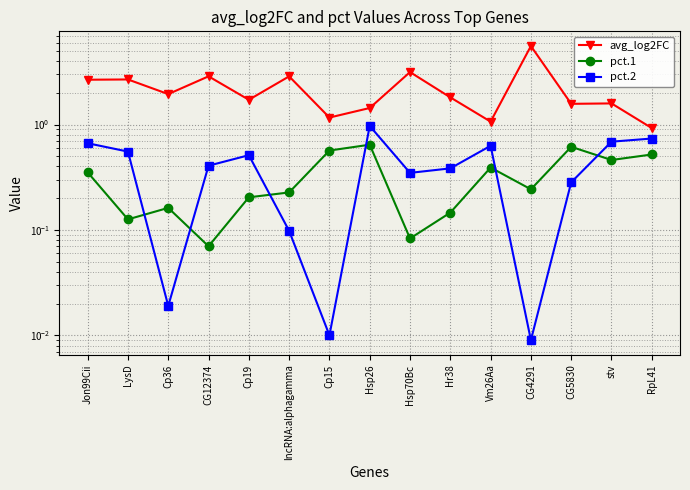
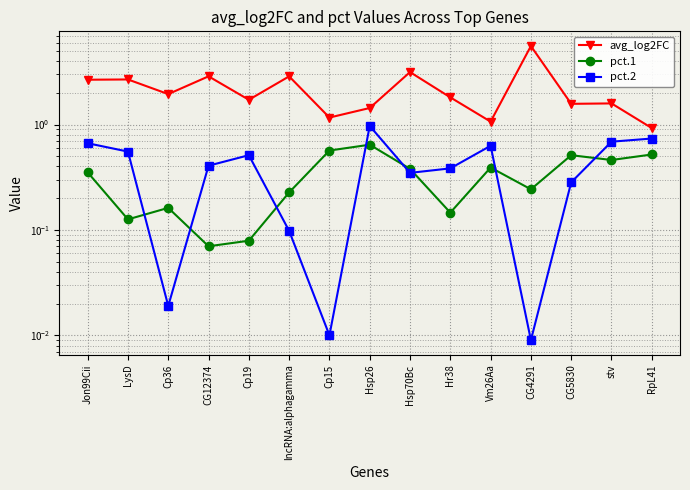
  {
    "avg_log2FC": {
      "Jon99Cii": 2.7,
      "LysD": 2.7,
      "Cp36": 1.9,
      "CG12374": 2.9,
      "Cp19": 1.7,
      "lncRNA:alphagamma": 2.9,
      "Cp15": 1.2,
      "Hsp26": 1.4,
      "Hsp70Bc": 3.1,
      "Hr38": 1.8,
      "Vm26Aa": 1.1,
      "CG4291": 6,
      "CG5830": 1.6,
      "stv": 1.6,
      "RpL41": 0.9
    },
    "pct.1": {
      "Jon99Cii": 0.35,
      "LysD": 0.13,
      "Cp36": 0.16,
      "CG12374": 0.07,
-     "Cp19": 0.20,
+     "Cp19": 0.08,
      "lncRNA:alphagamma": 0.23,
      "Cp15": 0.6,
      "Hsp26": 0.6,
-     "Hsp70Bc": 0.08,
+     "Hsp70Bc": 0.38,
      "Hr38": 0.15,
      "Vm26Aa": 0.39,
      "CG4291": 0.24,
-     "CG5830": 0.6,
+     "CG5830": 0.5,
      "stv": 0.5,
      "RpL41": 0.5
    },
    "pct.2": {
      "Jon99Cii": 0.7,
      "LysD": 0.6,
      "Cp36": 0.02,
      "CG12374": 0.41,
      "Cp19": 0.5,
      "lncRNA:alphagamma": 0.10,
      "Cp15": 0.01,
      "Hsp26": 1.0,
      "Hsp70Bc": 0.35,
      "Hr38": 0.38,
      "Vm26Aa": 0.6,
      "CG4291": 0.009,
      "CG5830": 0.28,
      "stv": 0.7,
      "RpL41": 0.7
    }
  }
